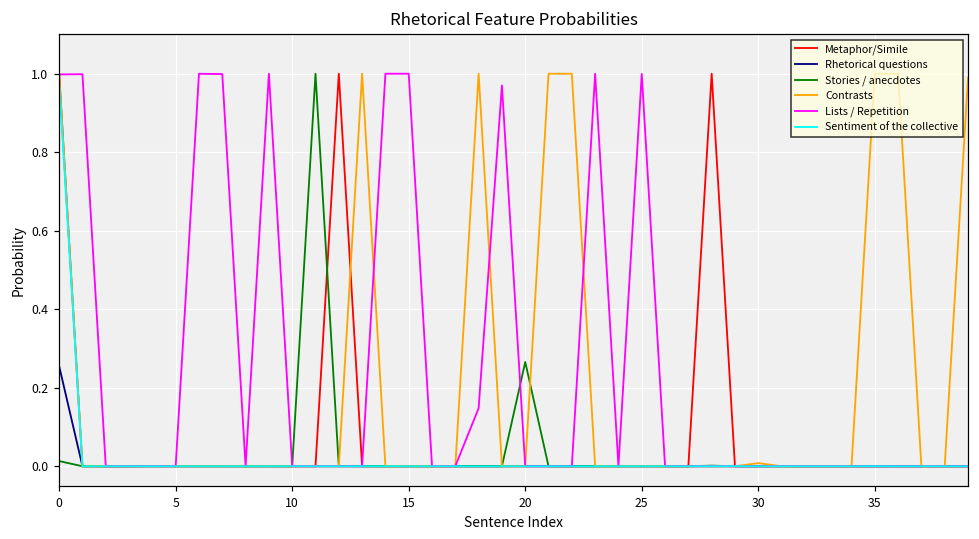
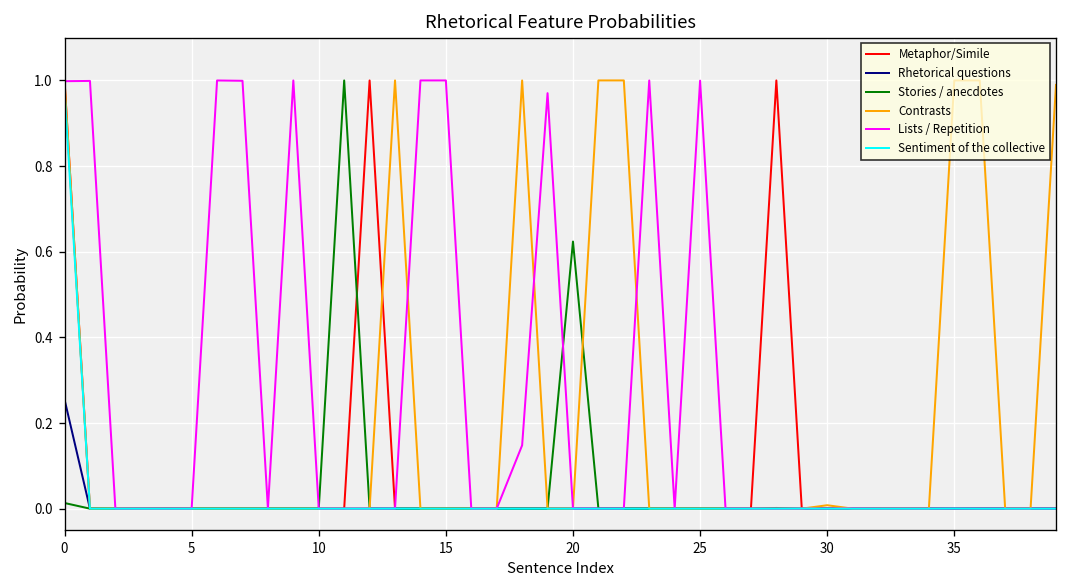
  {
    "Rhetorical questions": {
      "0": 0.25
    },
    "Stories / anecdotes": {
      "0": 0.01,
-     "20": 0.27
+     "20": 0.62
    },
    "Contrasts": {
      "30": 0.01
    },
    "Lists / Repetition": {
      "15": 1.00,
      "25": 1.00
    },
    "Sentiment of the collective": {
      "0": 0.98
    }
  }
